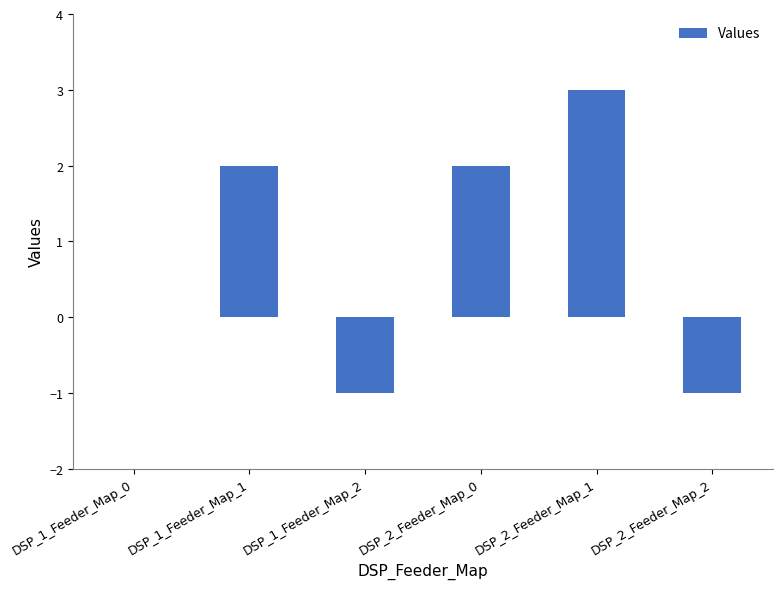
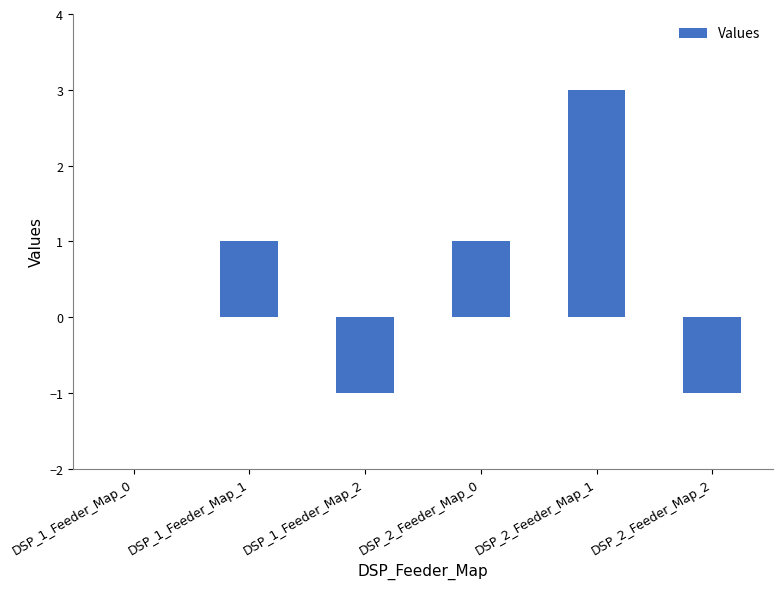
  {
    "DSP_1_Feeder_Map_0": 0,
-   "DSP_1_Feeder_Map_1": 2,
+   "DSP_1_Feeder_Map_1": 1,
    "DSP_1_Feeder_Map_2": -1,
-   "DSP_2_Feeder_Map_0": 2,
+   "DSP_2_Feeder_Map_0": 1,
    "DSP_2_Feeder_Map_1": 3,
    "DSP_2_Feeder_Map_2": -1
  }
